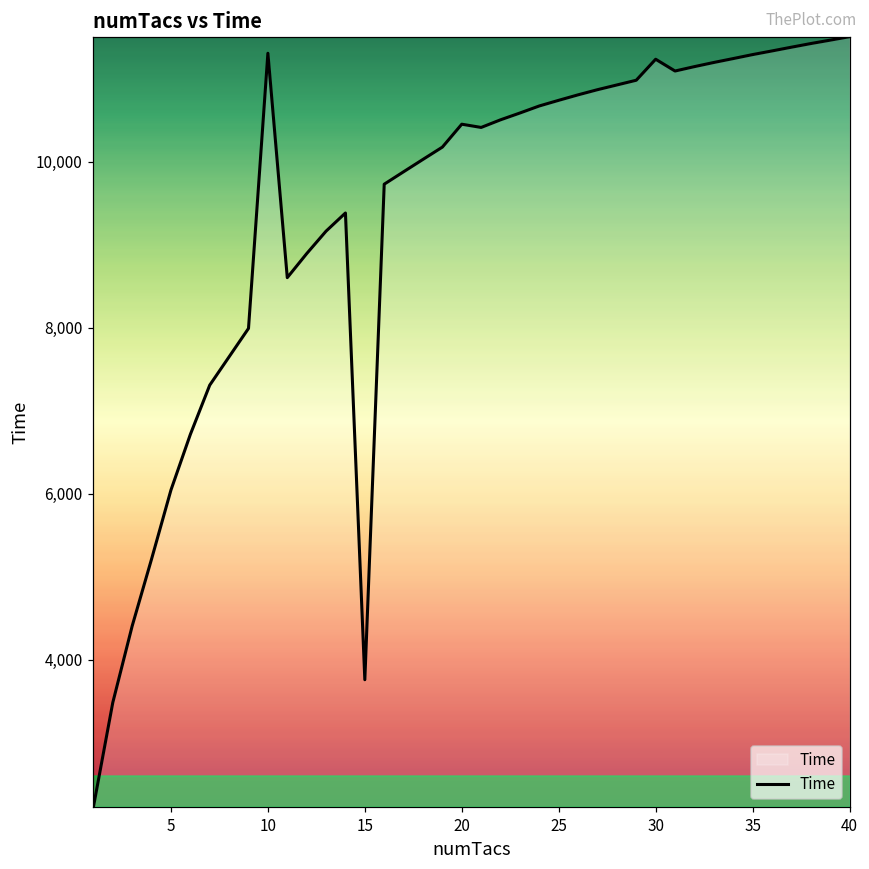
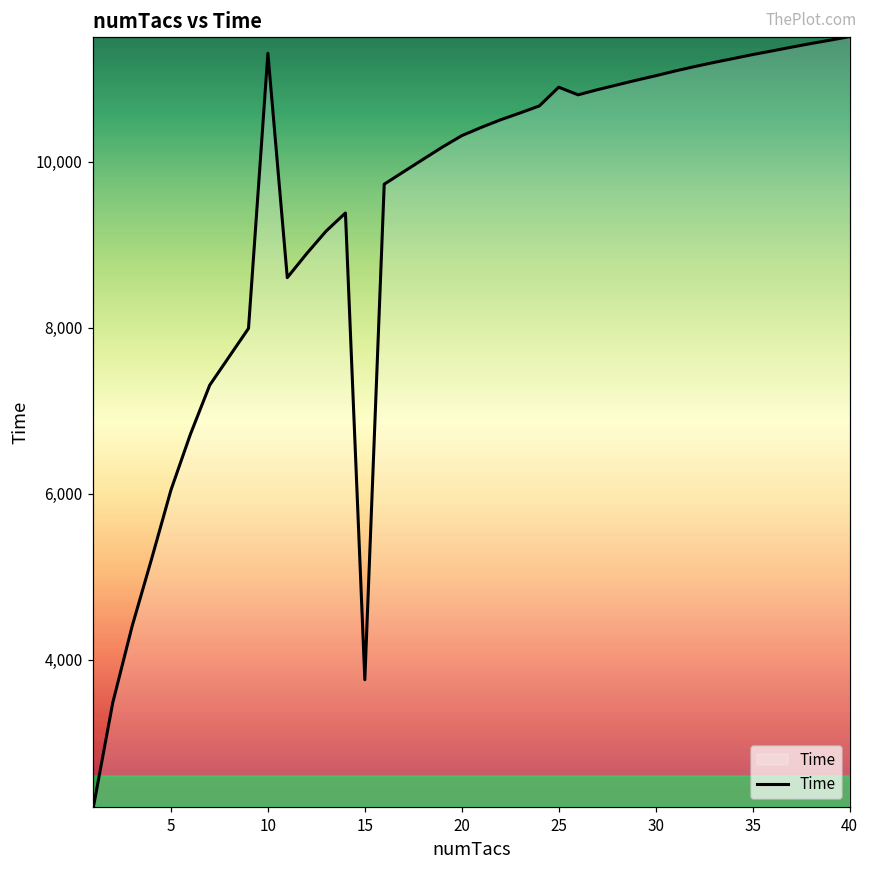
  {
    "5": "6,000",
    "10": "11,300",
    "15": "3,800",
-   "20": "10,500",
-   "25": "10,700",
-   "30": "11,200",
+   "20": "10,300",
+   "25": "10,900",
+   "30": "11,000",
    "35": "11,300",
    "40": "11,500"
  }
